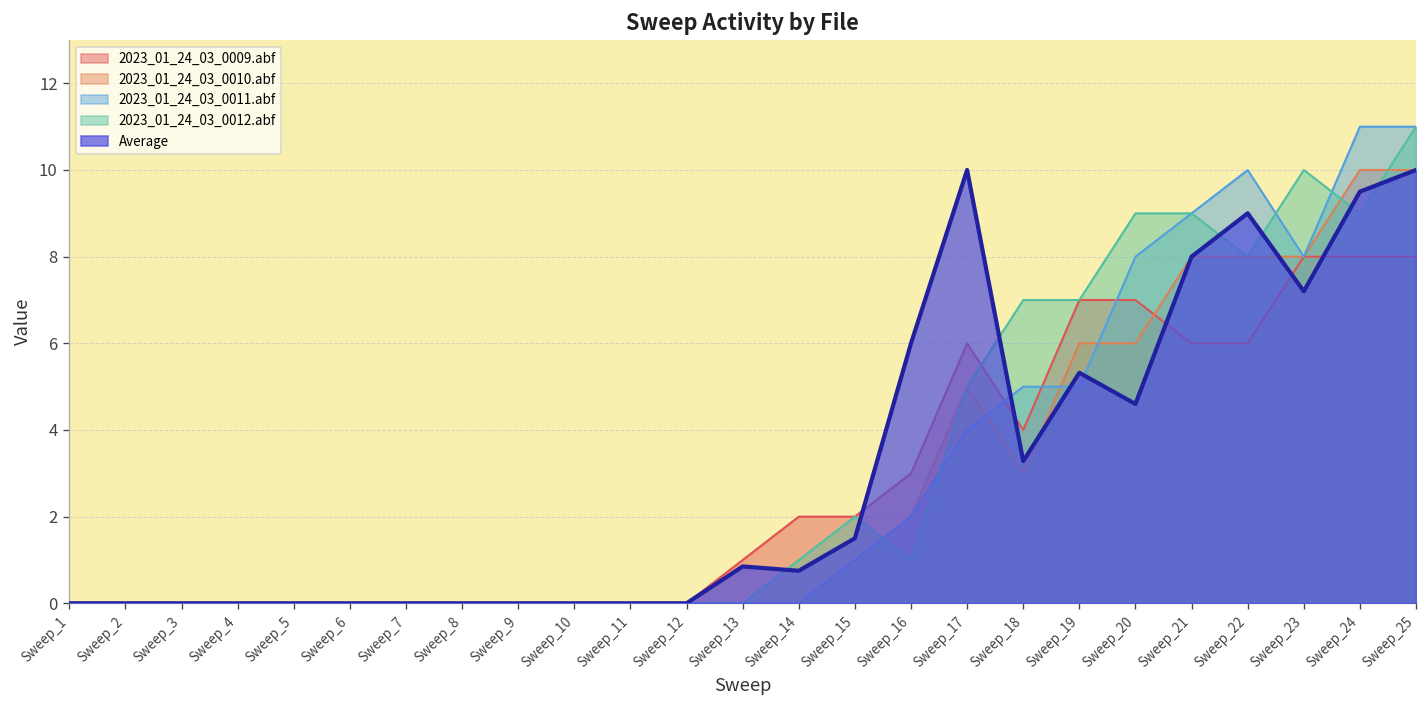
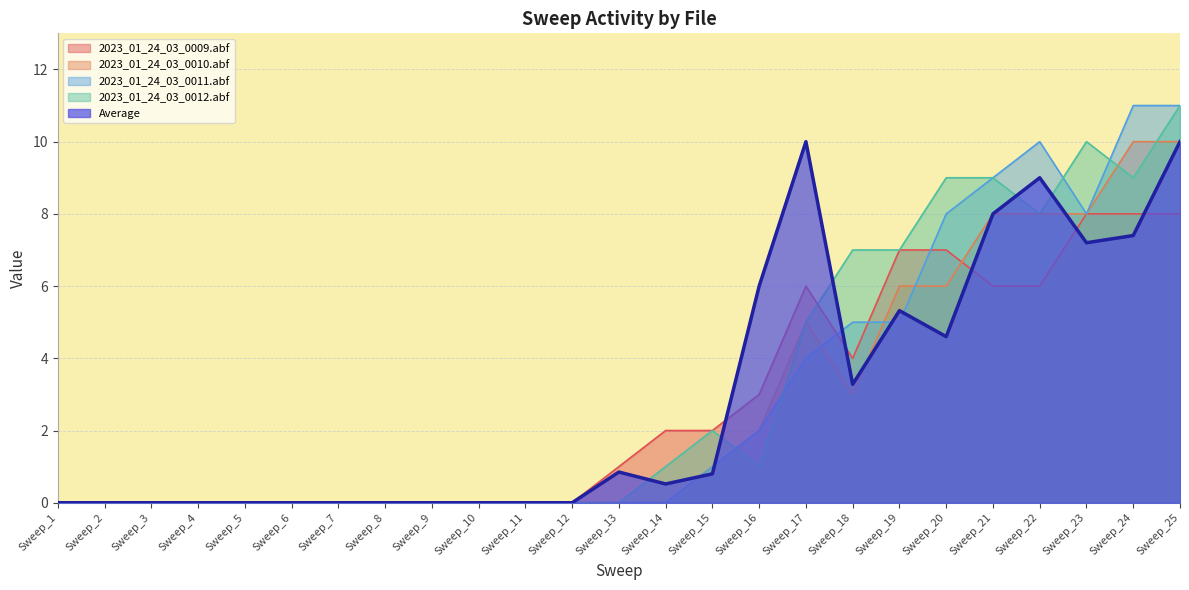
  {
    "Average": {
      "Sweep_13": 0.9,
-     "Sweep_14": 0.8,
-     "Sweep_15": 1.5,
+     "Sweep_14": 0.5,
+     "Sweep_15": 0.8,
      "Sweep_16": 6.0,
      "Sweep_17": 10.0,
      "Sweep_18": 3.3,
      "Sweep_19": 5.3,
      "Sweep_20": 4.6,
      "Sweep_22": 9.0,
      "Sweep_23": 7.2,
-     "Sweep_24": 9.5
+     "Sweep_24": 7.4
    }
  }
